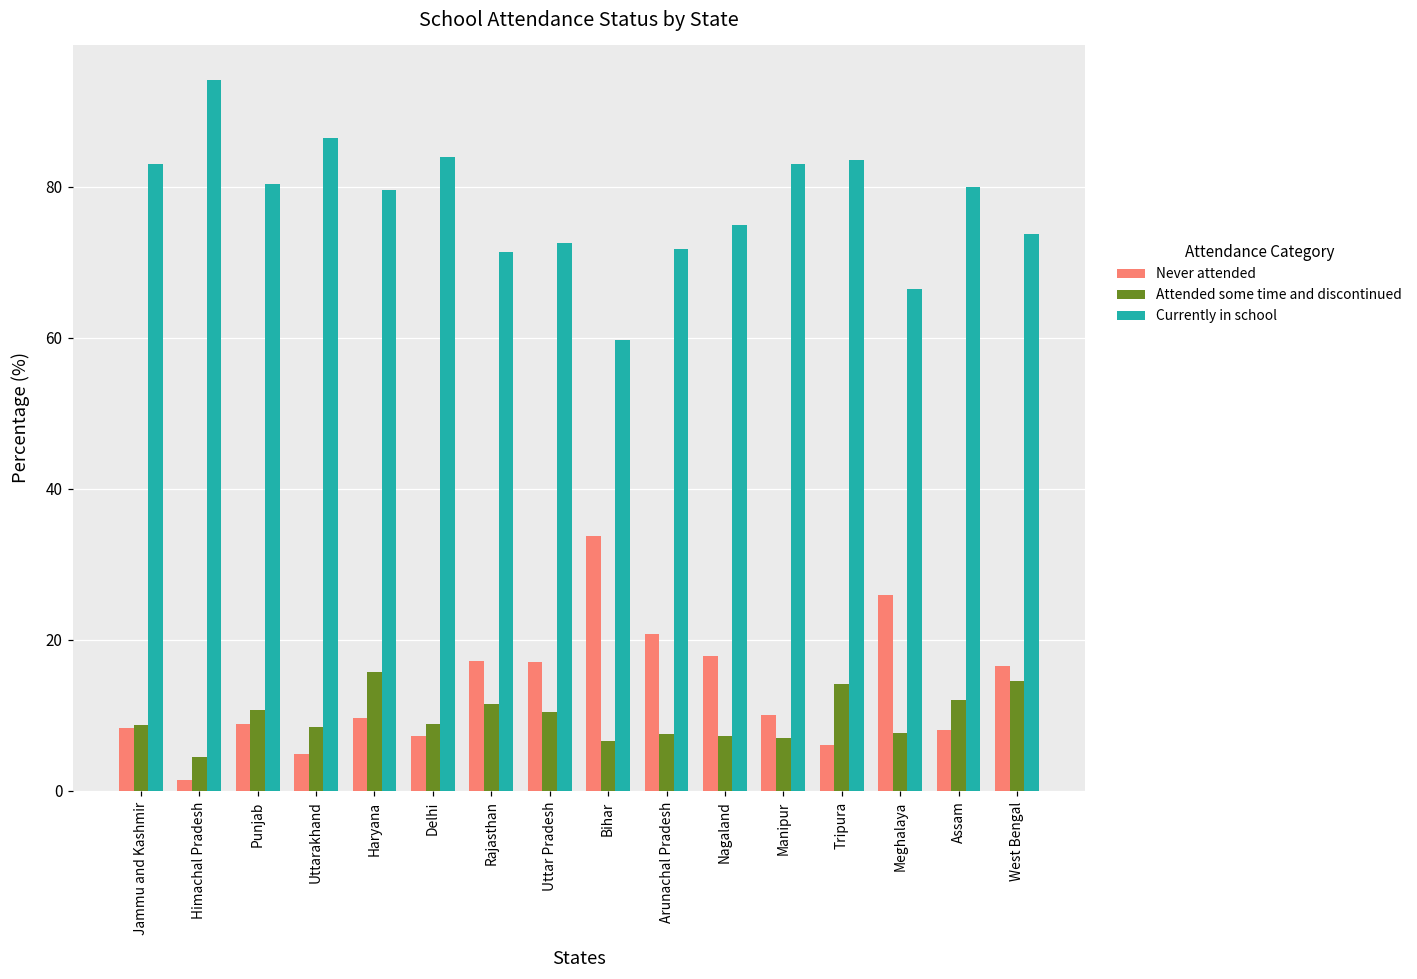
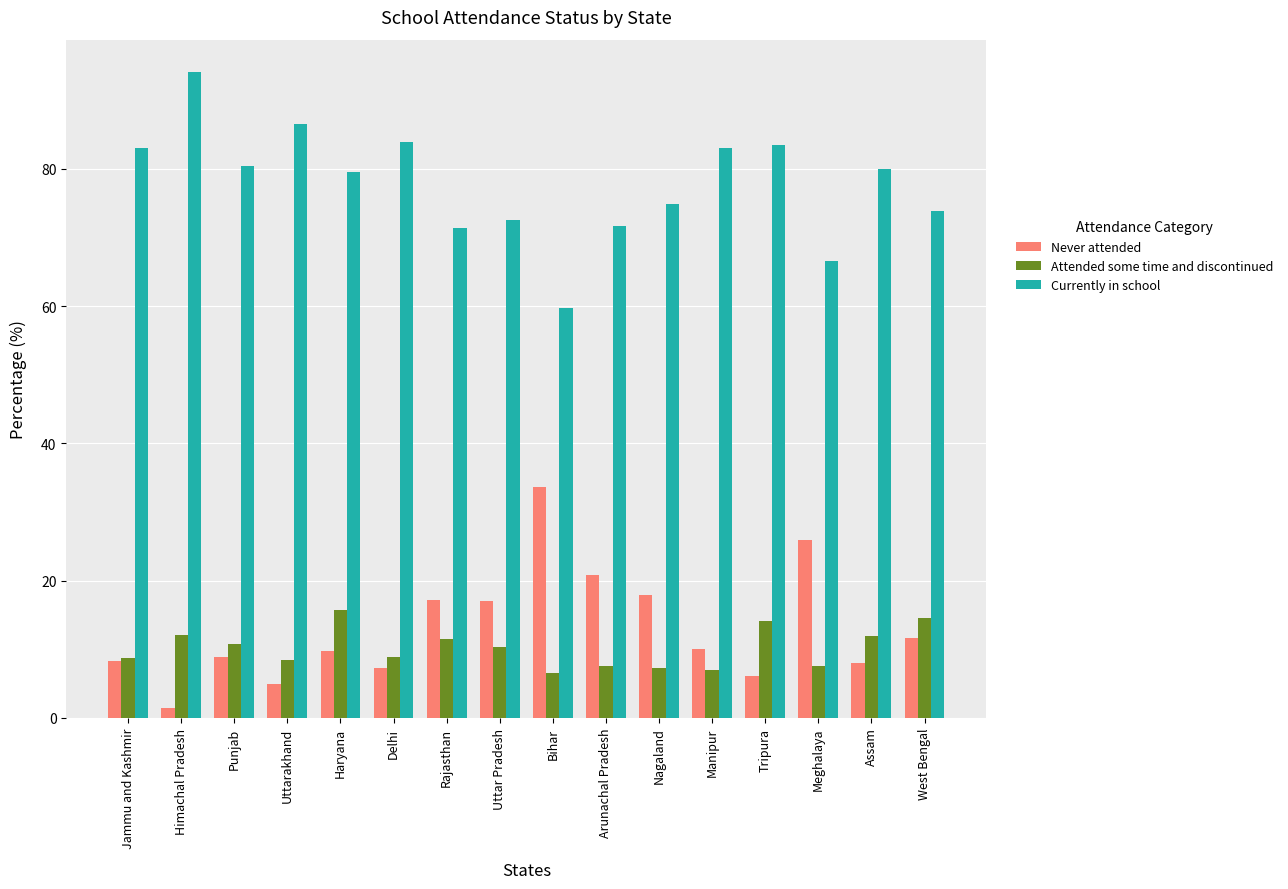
  {
    "Never attended": {
      "Jammu and Kashmir": 8,
      "Himachal Pradesh": 1,
      "Punjab": 9,
      "Uttarakhand": 5,
      "Haryana": 10,
      "Delhi": 7,
      "Rajasthan": 17,
      "Uttar Pradesh": 17,
      "Bihar": 34,
      "Arunachal Pradesh": 21,
      "Nagaland": 18,
      "Manipur": 10,
      "Tripura": 6,
      "Meghalaya": 26,
      "Assam": 8,
-     "West Bengal": 17
+     "West Bengal": 12
    },
    "Attended some time and discontinued": {
      "Jammu and Kashmir": 9,
-     "Himachal Pradesh": 5,
+     "Himachal Pradesh": 12,
      "Punjab": 11,
      "Uttarakhand": 9,
      "Haryana": 16,
      "Delhi": 9,
      "Rajasthan": 12,
      "Uttar Pradesh": 10,
      "Bihar": 7,
      "Arunachal Pradesh": 8,
      "Nagaland": 7,
      "Manipur": 7,
      "Tripura": 14,
      "Meghalaya": 8,
      "Assam": 12,
      "West Bengal": 15
    },
    "Currently in school": {
      "Jammu and Kashmir": 83,
      "Himachal Pradesh": 94,
      "Punjab": 80,
      "Uttarakhand": 87,
      "Haryana": 80,
      "Delhi": 84,
      "Rajasthan": 71,
      "Uttar Pradesh": 73,
      "Bihar": 60,
      "Arunachal Pradesh": 72,
      "Nagaland": 75,
      "Manipur": 83,
      "Tripura": 84,
      "Meghalaya": 67,
      "Assam": 80,
      "West Bengal": 74
    }
  }
